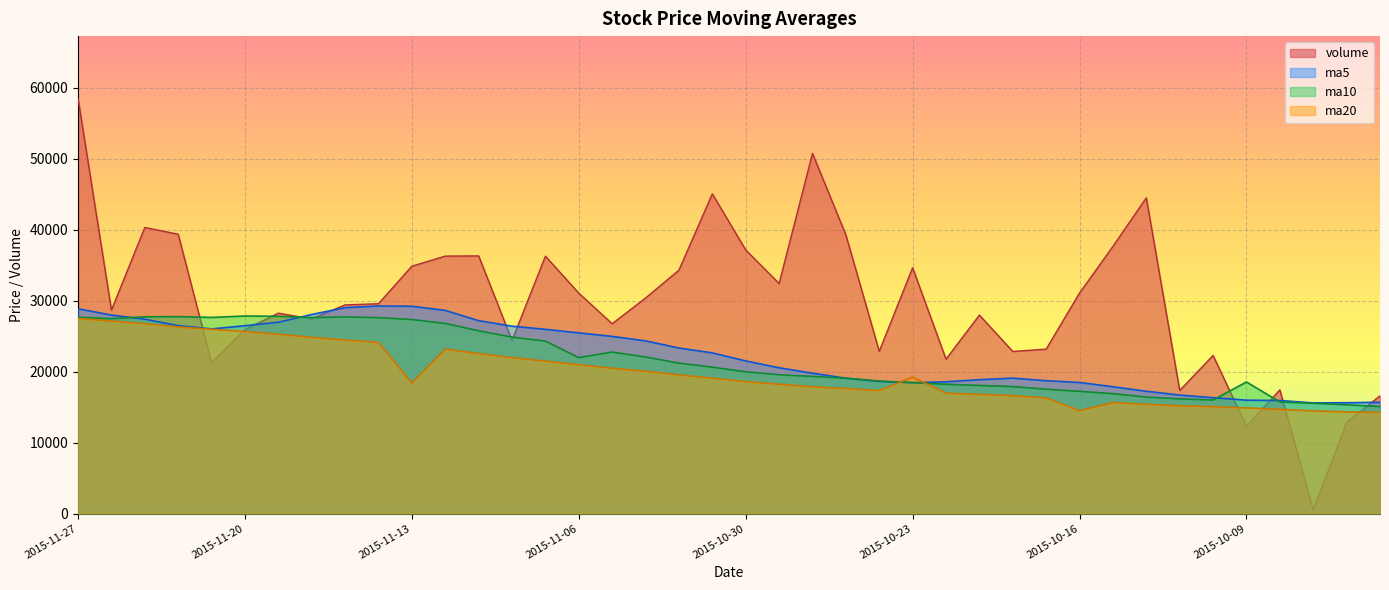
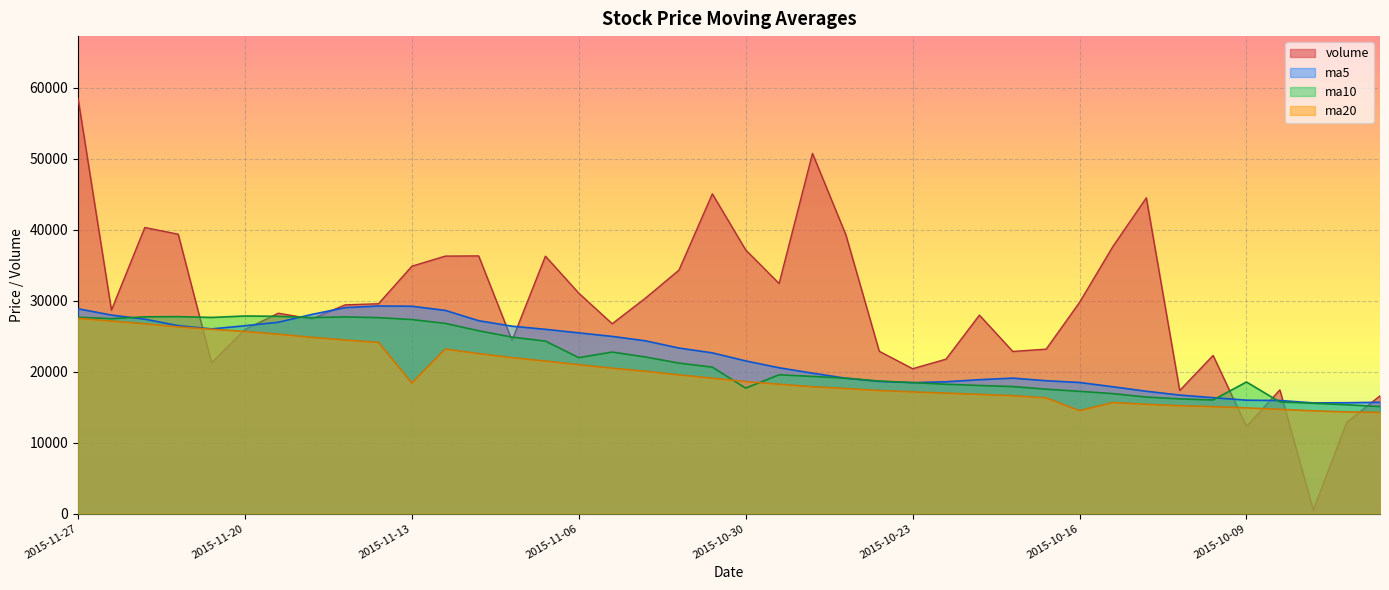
  {
    "volume": {
      "2015-11-27": 59000,
      "2015-11-13": 35000,
      "2015-11-06": 31000,
      "2015-10-30": 37000,
-     "2015-10-23": 35000,
-     "2015-10-16": 31000,
+     "2015-10-23": 20000,
+     "2015-10-16": 30000,
      "2015-10-09": 12000
    },
    "ma5": {
      "2015-11-27": 29000,
      "2015-11-20": 26000,
      "2015-11-13": 29000,
      "2015-11-06": 25000,
      "2015-10-30": 22000,
      "2015-10-16": 18000,
      "2015-10-09": 16000
    },
    "ma10": {
      "2015-11-20": 28000,
      "2015-11-13": 27000,
      "2015-11-06": 22000,
-     "2015-10-30": 20000,
+     "2015-10-30": 18000,
      "2015-10-16": 17000,
      "2015-10-09": 19000
    },
    "ma20": {
      "2015-11-13": 18000,
      "2015-11-06": 21000,
      "2015-10-30": 19000,
-     "2015-10-23": 19000,
+     "2015-10-23": 17000,
      "2015-10-16": 15000,
      "2015-10-09": 15000
    }
  }
